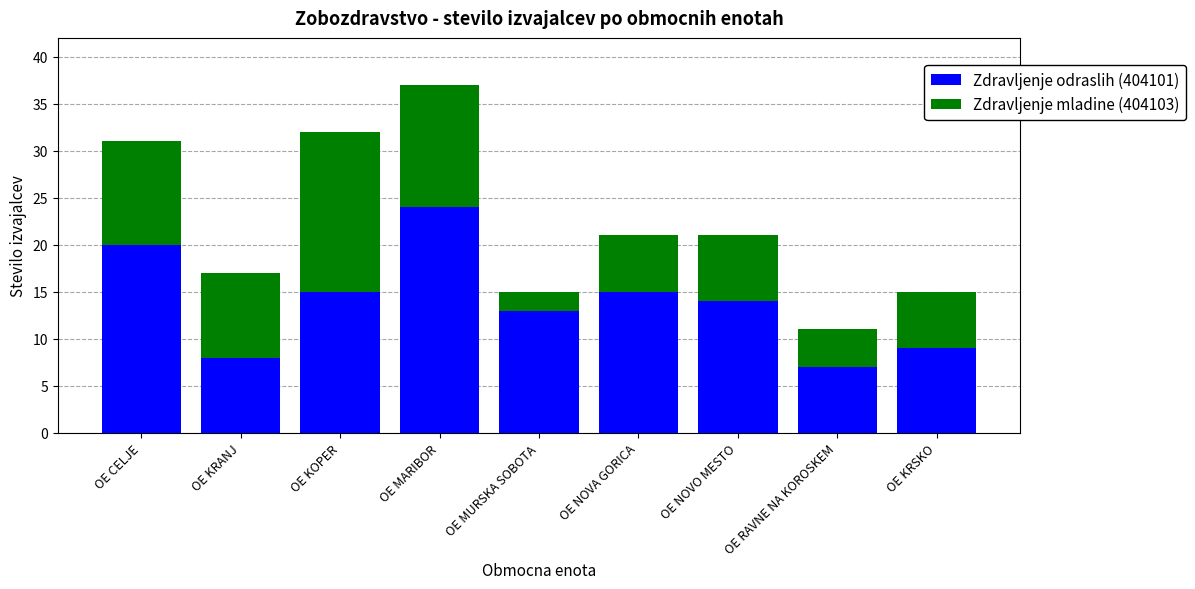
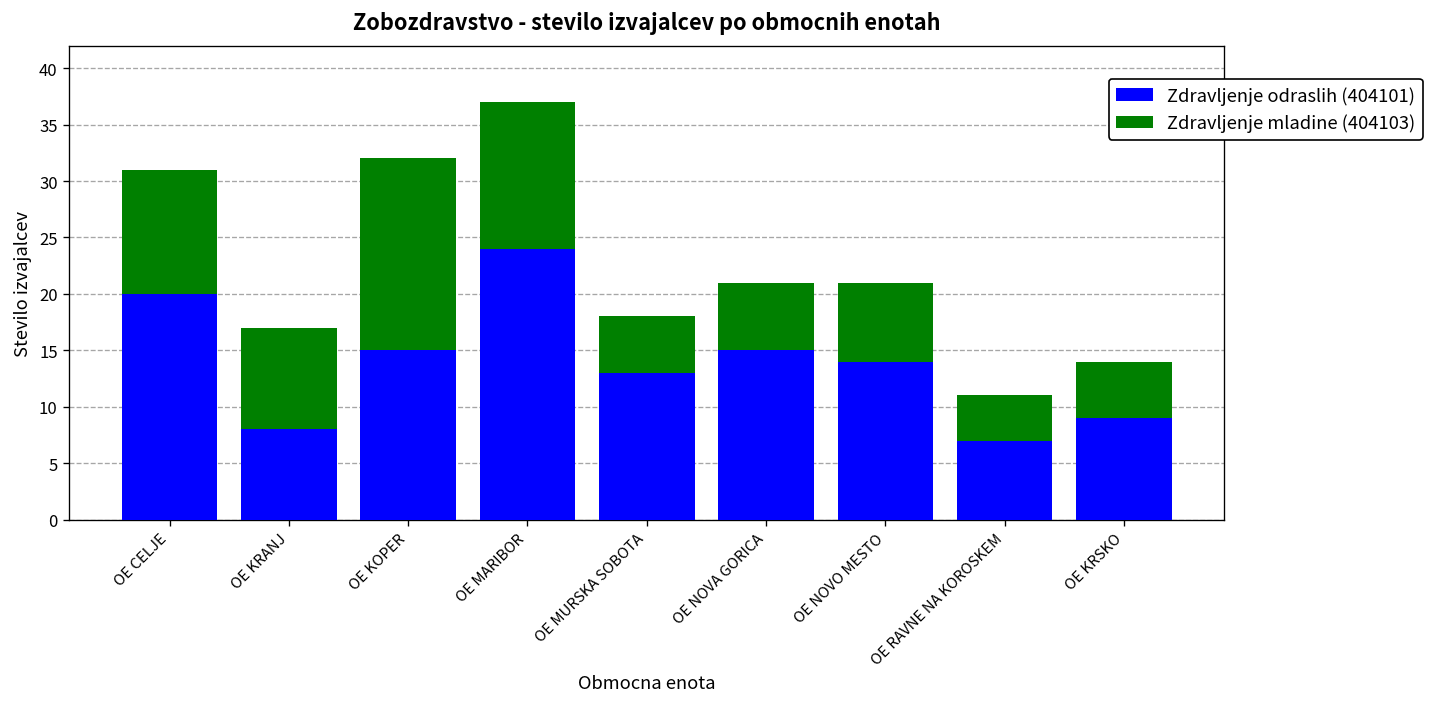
  {
    "Zdravljenje odraslih (404101)": {
      "OE CELJE": 20,
      "OE KRANJ": 8,
      "OE KOPER": 15,
      "OE MARIBOR": 24,
      "OE MURSKA SOBOTA": 13,
      "OE NOVA GORICA": 15,
      "OE NOVO MESTO": 14,
      "OE RAVNE NA KOROSKEM": 7,
      "OE KRSKO": 9
    },
    "Zdravljenje mladine (404103)": {
      "OE CELJE": 11,
      "OE KRANJ": 9,
      "OE KOPER": 17,
      "OE MARIBOR": 13,
-     "OE MURSKA SOBOTA": 2,
+     "OE MURSKA SOBOTA": 5,
      "OE NOVA GORICA": 6,
      "OE NOVO MESTO": 7,
      "OE RAVNE NA KOROSKEM": 4,
-     "OE KRSKO": 6
+     "OE KRSKO": 5
    }
  }
